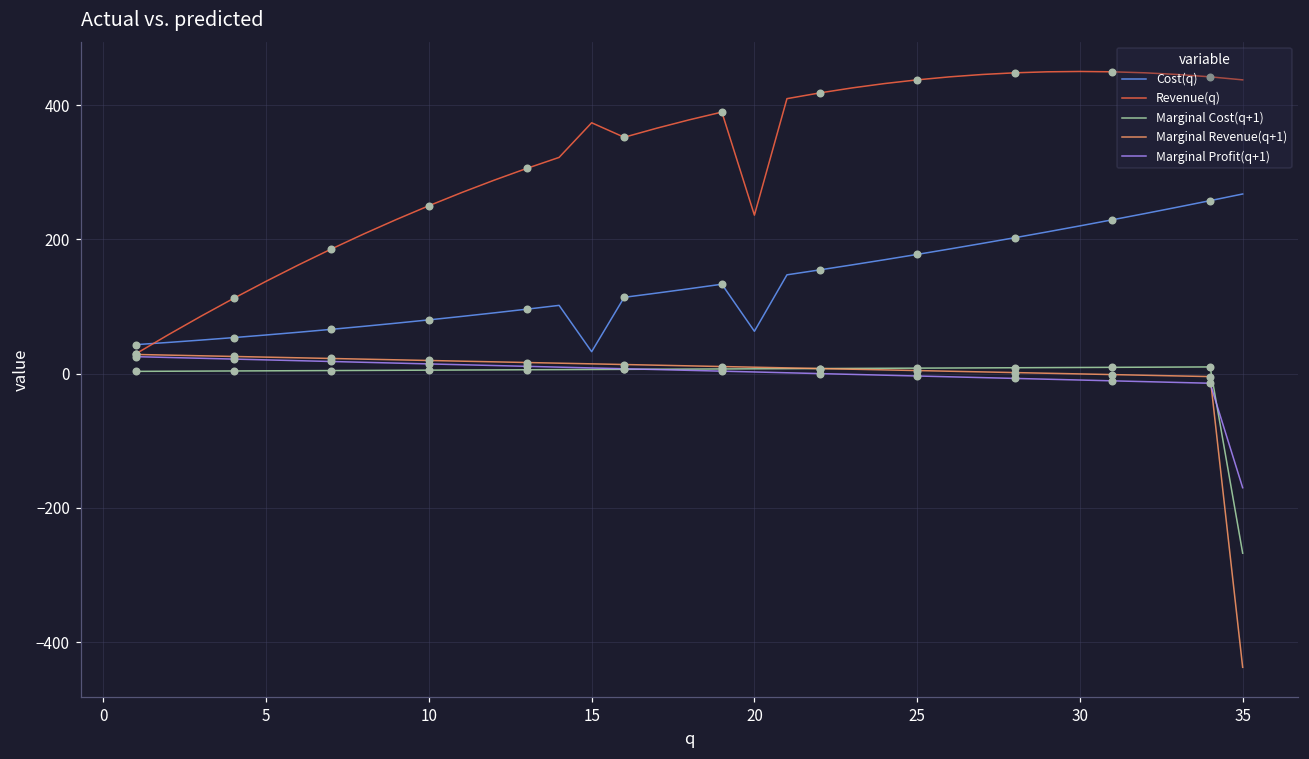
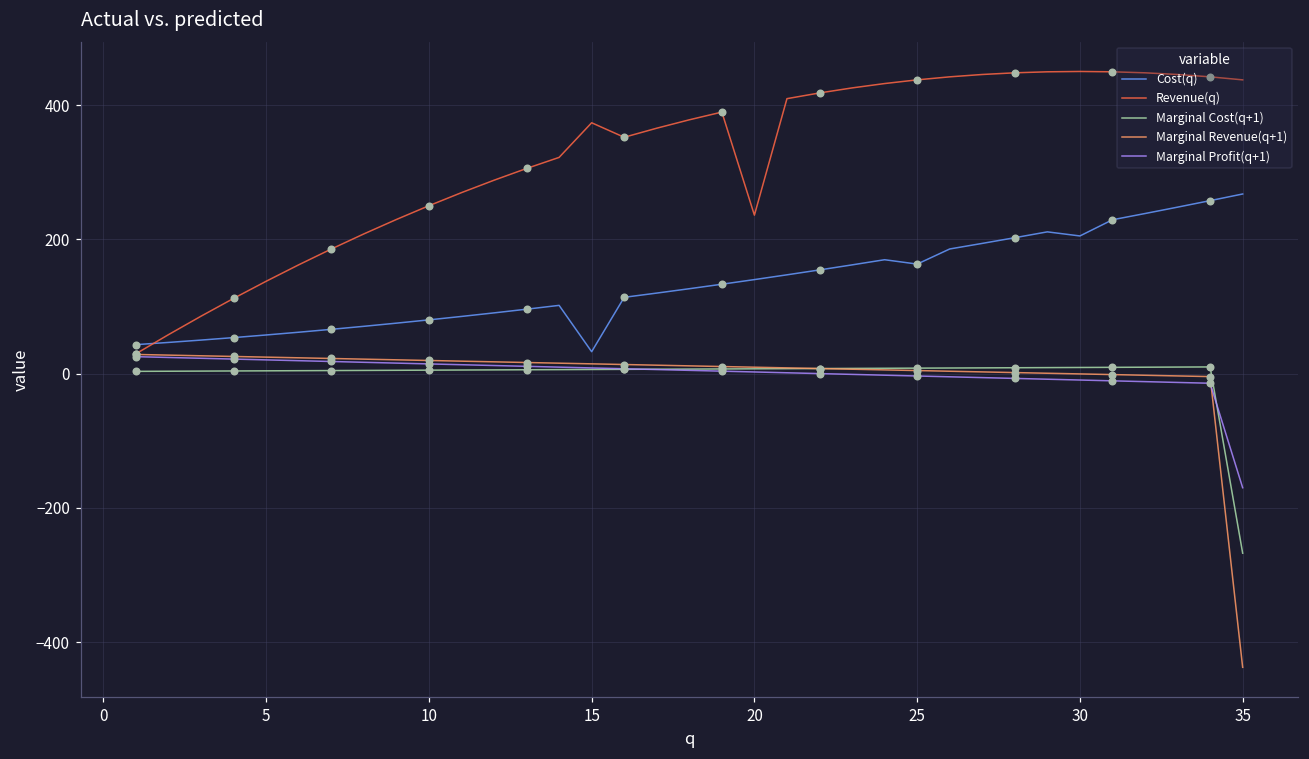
  {
    "Cost(q)": {
      "5": 60,
      "15": 30,
-     "20": 60,
-     "25": 180,
-     "30": 220,
+     "20": 140,
+     "25": 160,
+     "30": 210,
      "35": 270
    },
    "Revenue(q)": {
      "5": 140,
      "15": 370,
      "20": 240,
      "30": 450
    },
    "Marginal Revenue(q+1)": {
      "15": 10,
      "30": 0,
      "35": -440
    },
    "Marginal Profit(q+1)": {
      "20": 0,
      "30": -10,
      "35": -170
    }
  }
